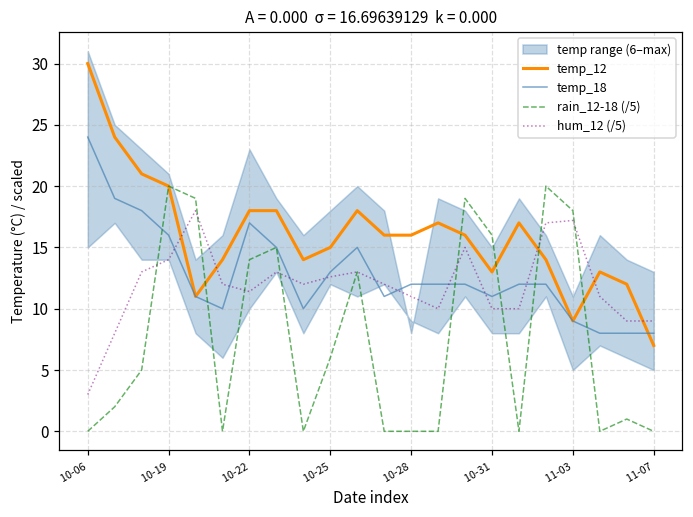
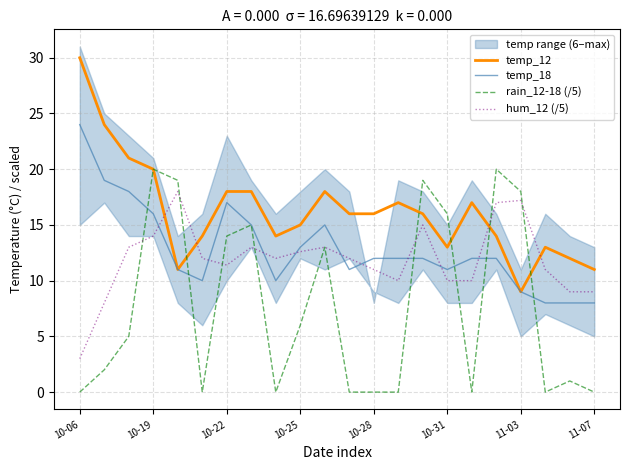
  {
    "temp_12": {
      "10-06": 30,
      "10-22": 18,
      "10-25": 15,
      "10-28": 16,
      "10-31": 13,
-     "11-07": 7
+     "11-07": 11
    },
    "rain_12-18 (/5)": {
      "10-06": 0,
      "10-22": 14,
      "10-25": 6,
      "10-28": 0,
      "10-31": 16,
      "11-03": 18,
      "11-07": 0
    },
    "hum_12 (/5)": {
      "10-06": 3,
      "10-19": 14,
      "10-22": 11.4,
      "10-25": 12.6,
      "10-28": 11,
      "10-31": 10,
      "11-03": 17,
      "11-07": 9
    }
  }
